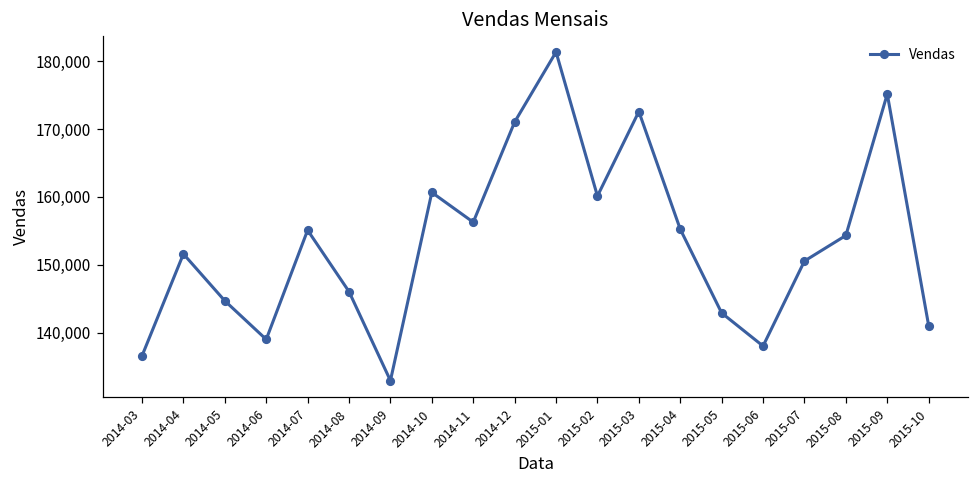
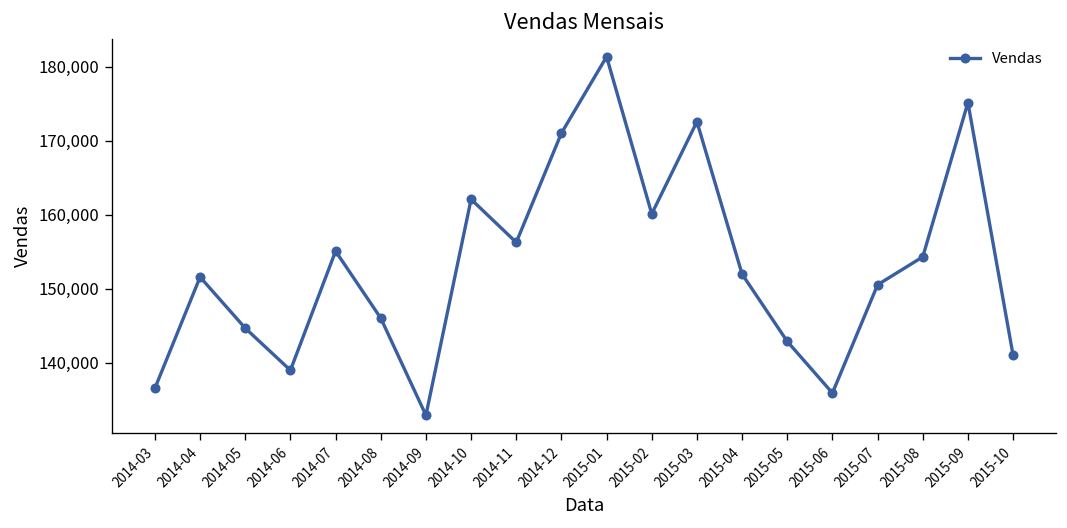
  {
    "2014-03": "137,000",
    "2014-04": "152,000",
    "2014-05": "145,000",
    "2014-06": "139,000",
    "2014-07": "155,000",
    "2014-08": "146,000",
    "2014-09": "133,000",
-   "2014-10": "161,000",
+   "2014-10": "162,000",
    "2014-11": "156,000",
    "2014-12": "171,000",
    "2015-01": "181,000",
    "2015-02": "160,000",
    "2015-03": "173,000",
-   "2015-04": "155,000",
+   "2015-04": "152,000",
    "2015-05": "143,000",
-   "2015-06": "138,000",
+   "2015-06": "136,000",
    "2015-07": "151,000",
    "2015-08": "154,000",
    "2015-09": "175,000",
    "2015-10": "141,000"
  }
